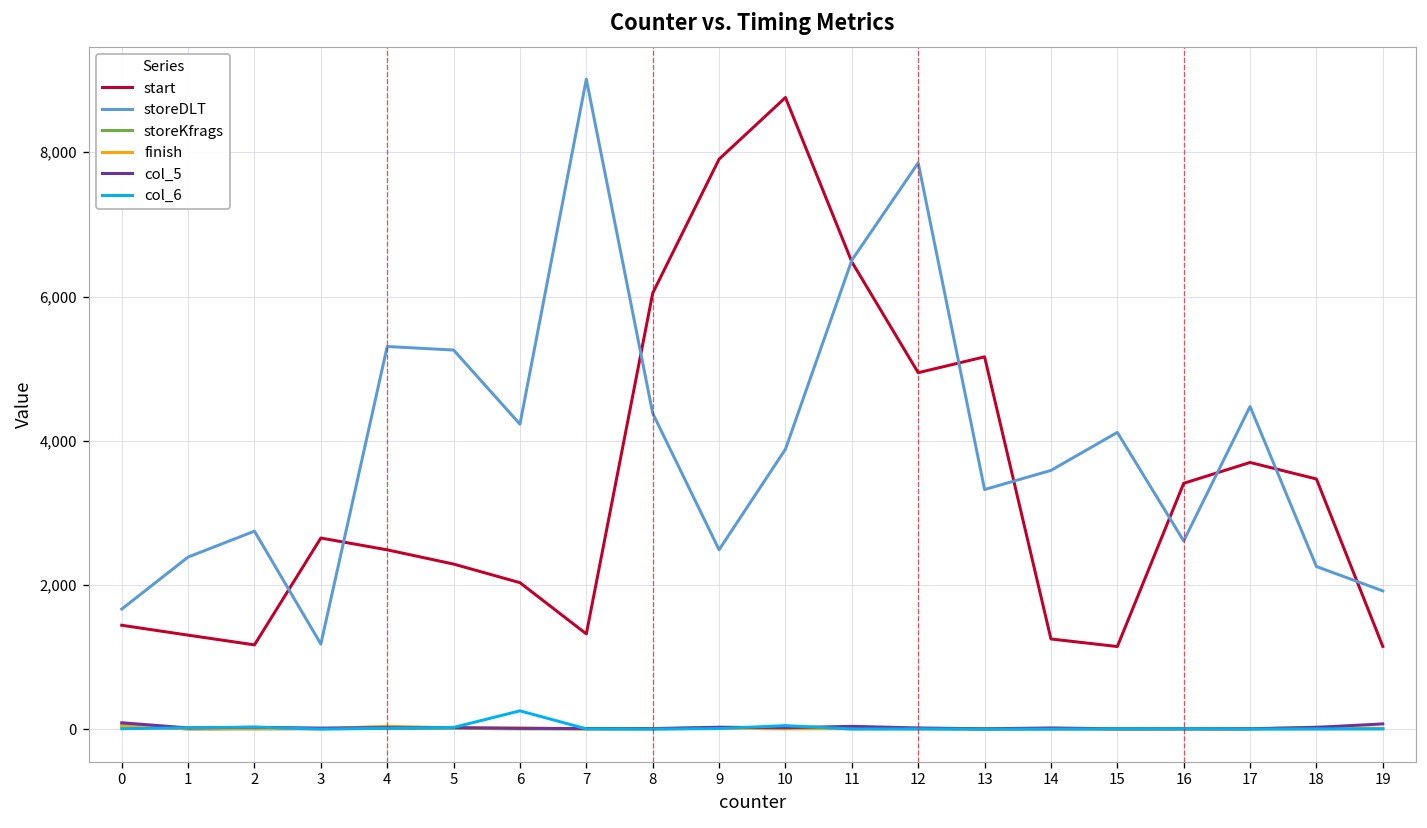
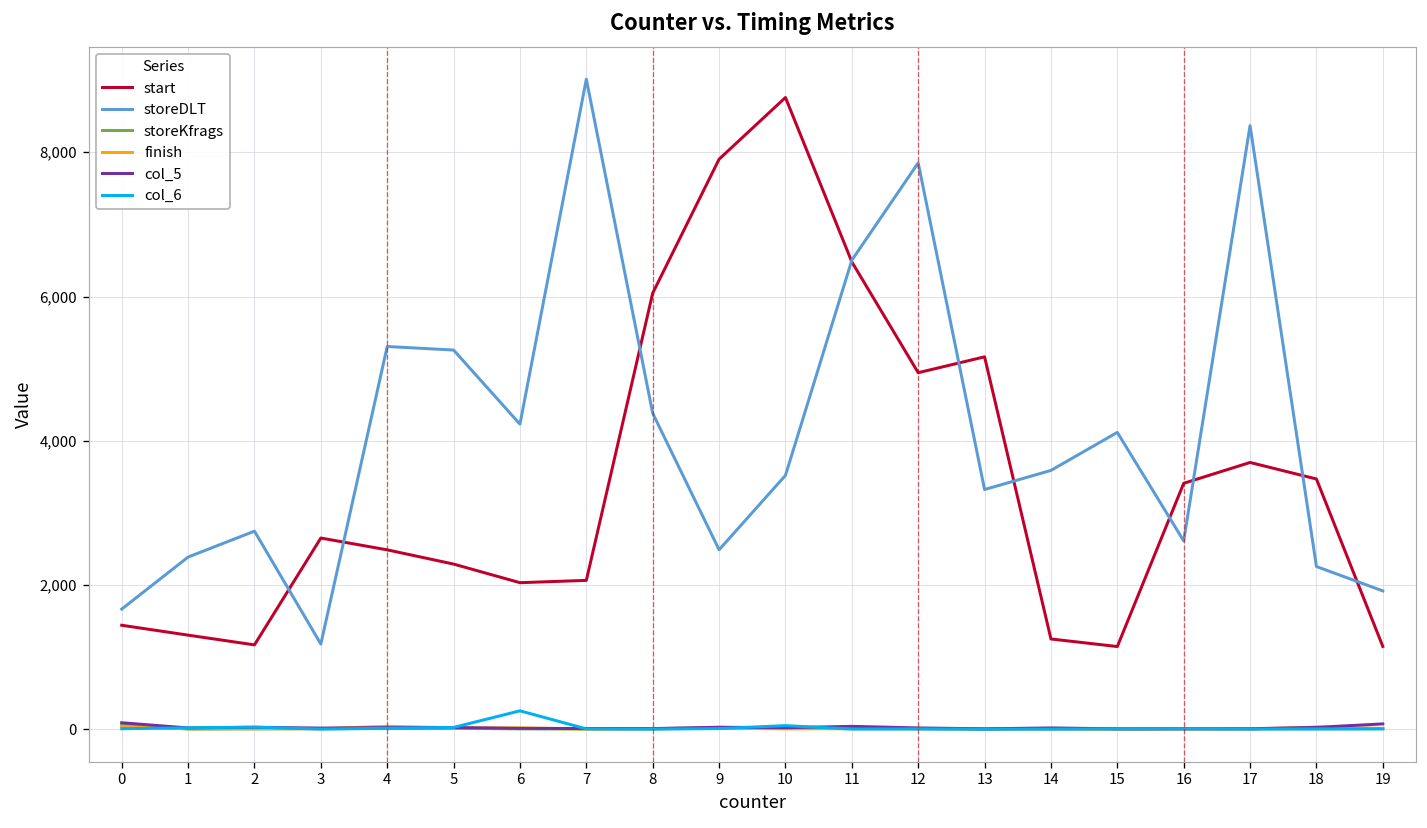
  {
    "start": {
      "0": "1,400",
      "1": "1,300",
      "2": "1,200",
      "3": "2,700",
      "4": "2,500",
      "5": "2,300",
      "6": "2,000",
-     "7": "1,300",
+     "7": "2,100",
      "8": "6,000",
      "9": "7,900",
      "10": "8,800",
      "12": "4,900",
      "13": "5,200",
      "14": "1,300",
      "15": "1,100",
      "16": "3,400",
      "17": "3,700",
      "18": "3,500",
      "19": "1,200"
    },
    "storeDLT": {
      "0": "1,700",
      "1": "2,400",
      "2": "2,700",
      "3": "1,200",
      "4": "5,300",
      "5": "5,300",
      "6": "4,200",
      "7": "9,000",
      "8": "4,400",
      "9": "2,500",
-     "10": "3,900",
+     "10": "3,500",
      "12": "7,900",
      "13": "3,300",
      "14": "3,600",
      "15": "4,100",
      "16": "2,600",
-     "17": "4,500",
+     "17": "8,400",
      "18": "2,300",
      "19": "1,900"
    },
    "col_5": {
      "19": "100"
    },
    "col_6": {
      "6": "300"
    }
  }
